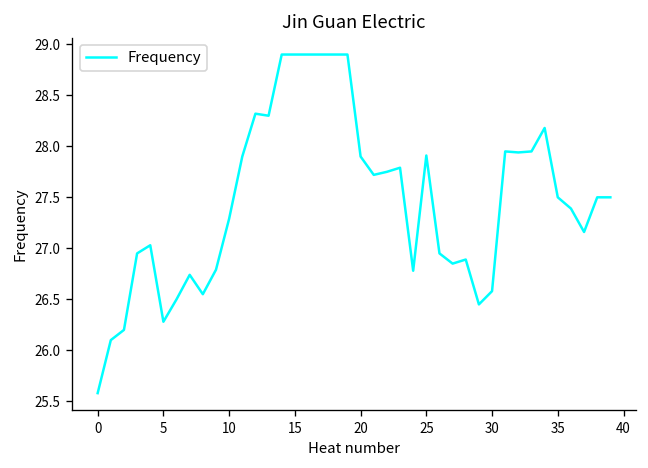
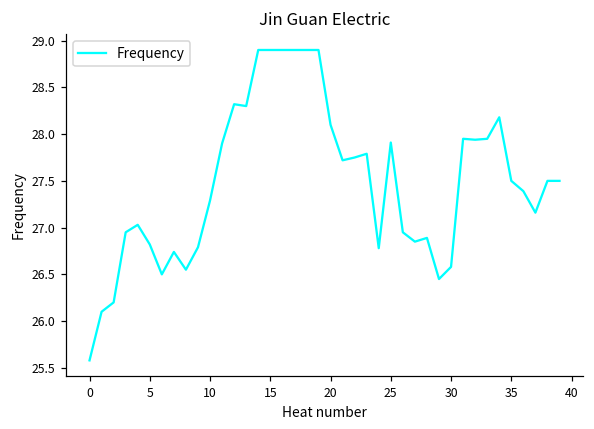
  {
    "0": 25.6,
-   "5": 26.3,
+   "5": 26.8,
    "10": 27.3,
    "15": 28.9,
-   "20": 27.9,
+   "20": 28.1,
    "25": 27.9,
    "30": 26.6,
    "35": 27.5
  }
